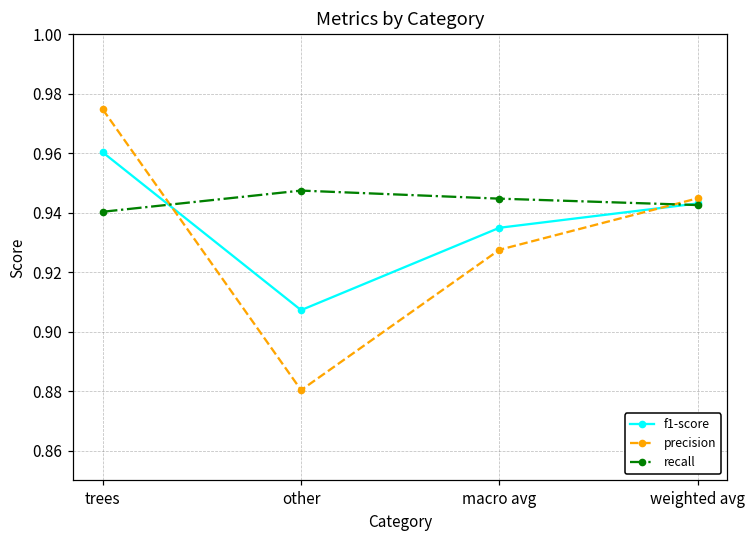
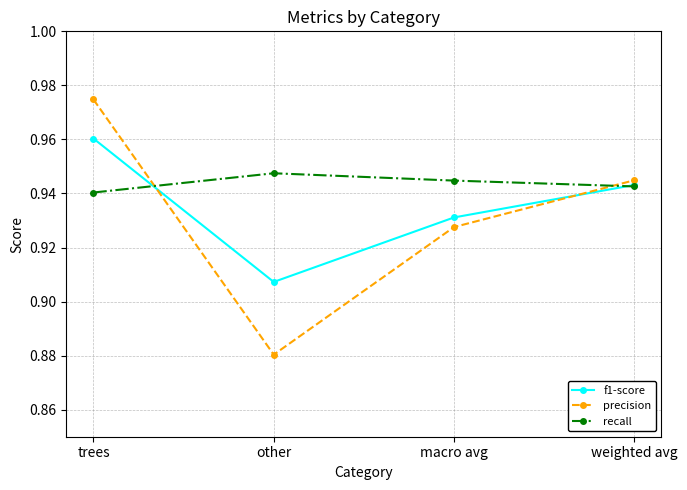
  {
    "f1-score": {
      "trees": 0.960,
      "other": 0.907,
-     "macro avg": 0.935
+     "macro avg": 0.931
    },
    "precision": {
      "trees": 0.975,
      "other": 0.880,
      "macro avg": 0.928,
      "weighted avg": 0.945
    },
    "recall": {
      "trees": 0.940,
      "other": 0.947,
      "macro avg": 0.945
    }
  }
